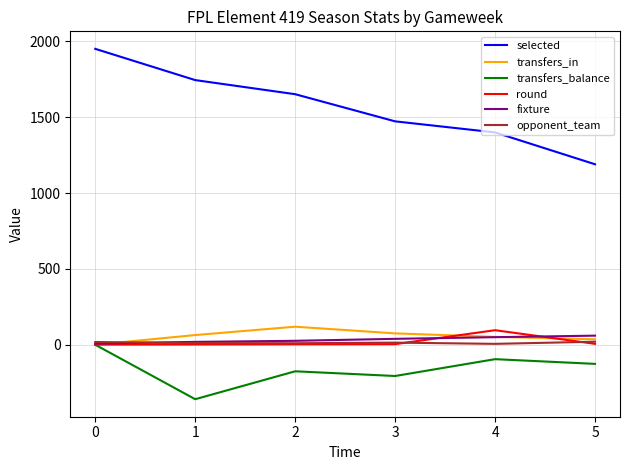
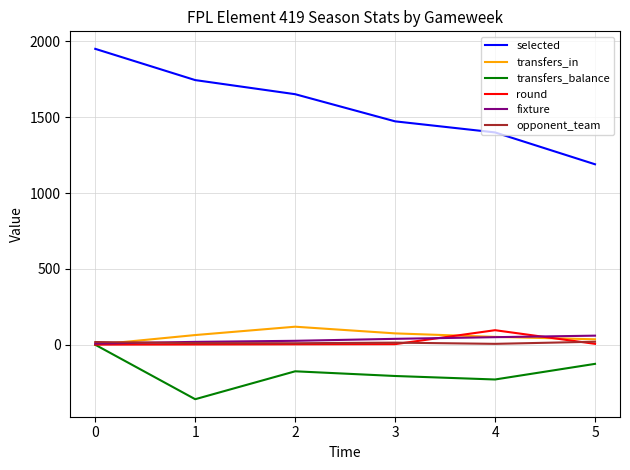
  {
    "selected": {
      "0": 1950,
      "1": 1750,
      "2": 1650,
      "3": 1470,
      "5": 1190
    },
    "transfers_in": {
      "1": 60,
      "2": 120,
      "3": 80
    },
    "transfers_balance": {
      "1": -360,
      "2": -180,
      "3": -210,
-     "4": -100,
+     "4": -230,
      "5": -130
    },
    "round": {
      "4": 100
    },
    "fixture": {
      "3": 40,
      "5": 60
    },
    "opponent_team": {
      "4": 10
    }
  }
